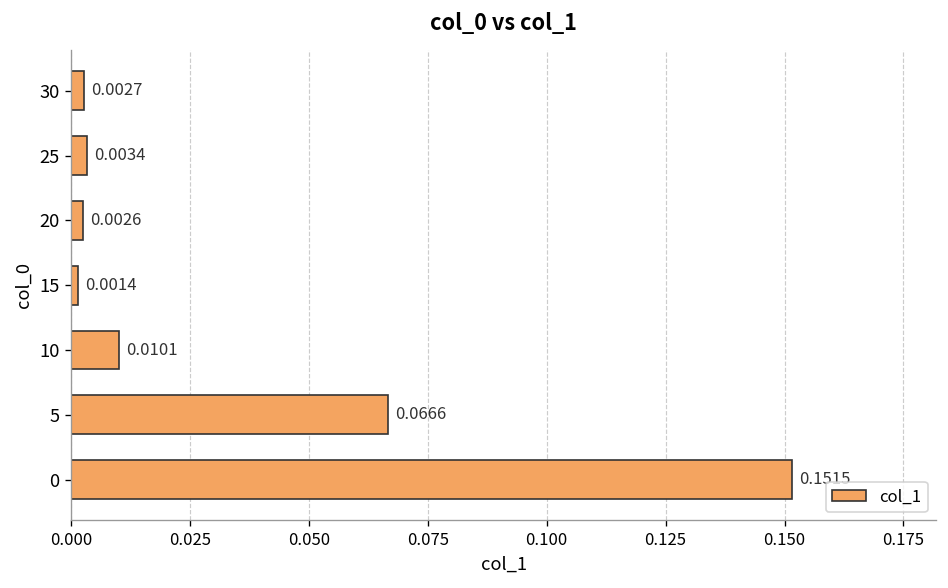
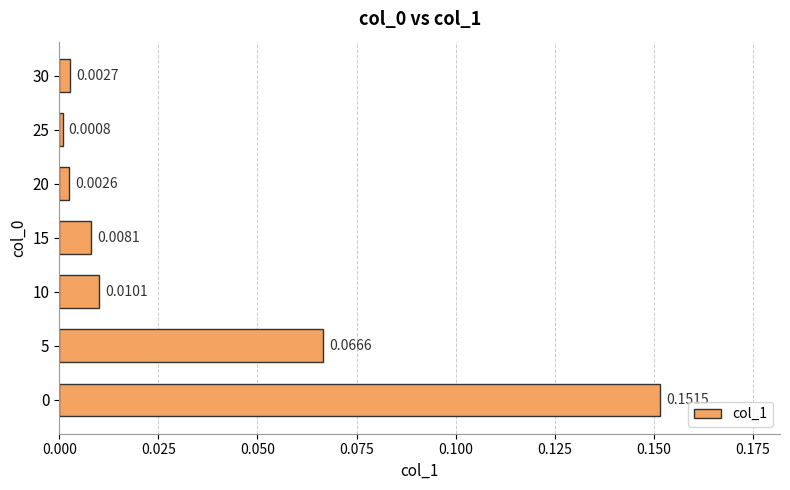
  {
    "30": 0.0027,
-   "25": 0.0034,
+   "25": 0.0008,
    "20": 0.0026,
-   "15": 0.0014,
+   "15": 0.0081,
    "10": 0.0101,
    "5": 0.0666
  }
